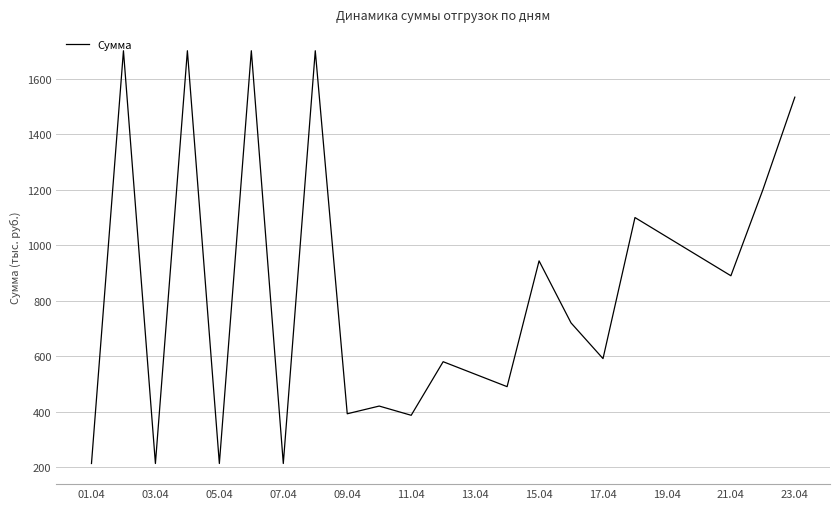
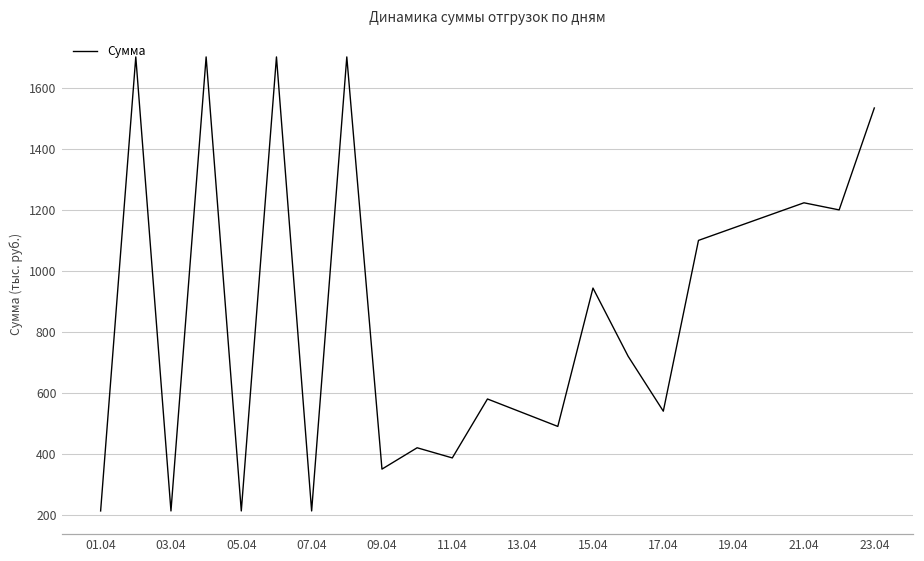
  {
    "01.04": 210,
    "03.04": 210,
    "05.04": 210,
    "07.04": 210,
-   "09.04": 390,
+   "09.04": 350,
    "11.04": 390,
    "15.04": 940,
-   "17.04": 590,
-   "21.04": 890,
+   "17.04": 540,
+   "21.04": 1220,
    "23.04": 1530
  }
